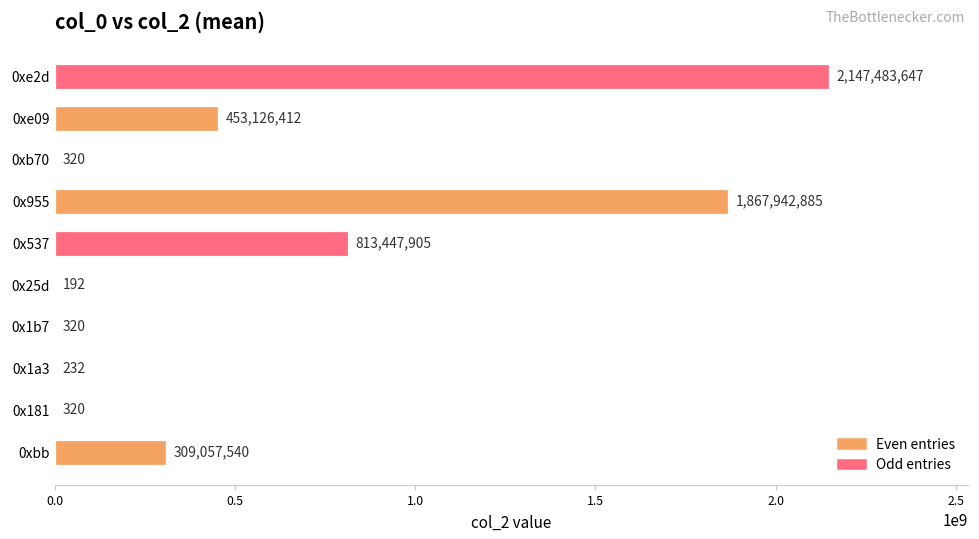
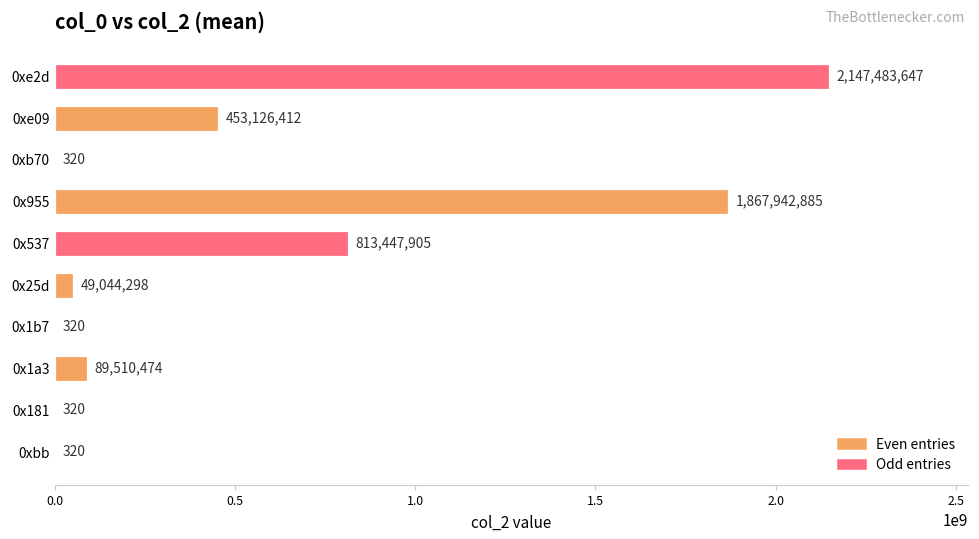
  {
    "0xe2d": "2,147,483,647",
    "0xe09": "453,126,412",
    "0xb70": "320",
    "0x955": "1,867,942,885",
    "0x537": "813,447,905",
-   "0x25d": "192",
+   "0x25d": "49,044,298",
    "0x1b7": "320",
-   "0x1a3": "232",
+   "0x1a3": "89,510,474",
    "0x181": "320",
-   "0xbb": "309,057,540"
+   "0xbb": "320"
  }
